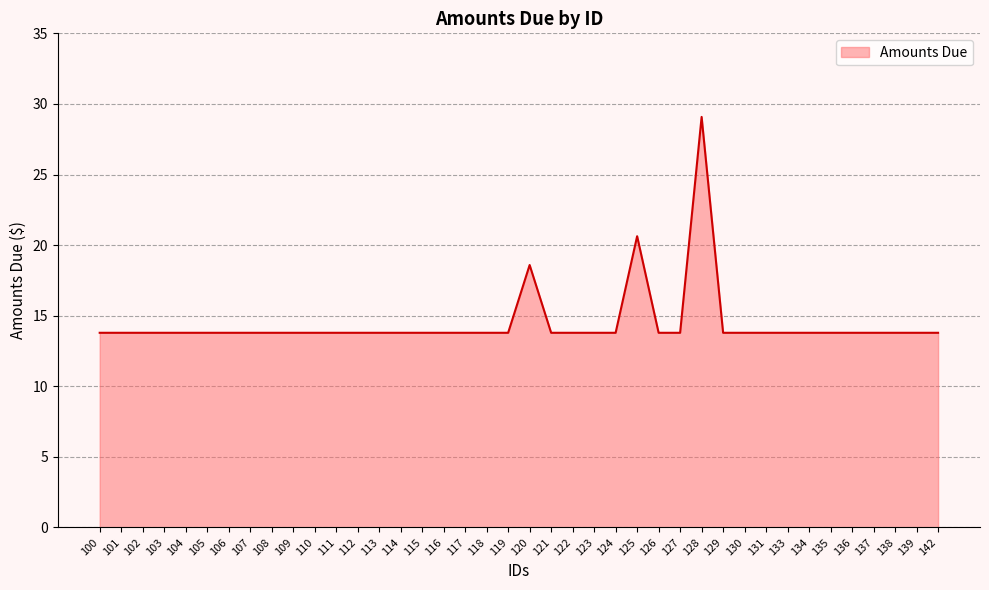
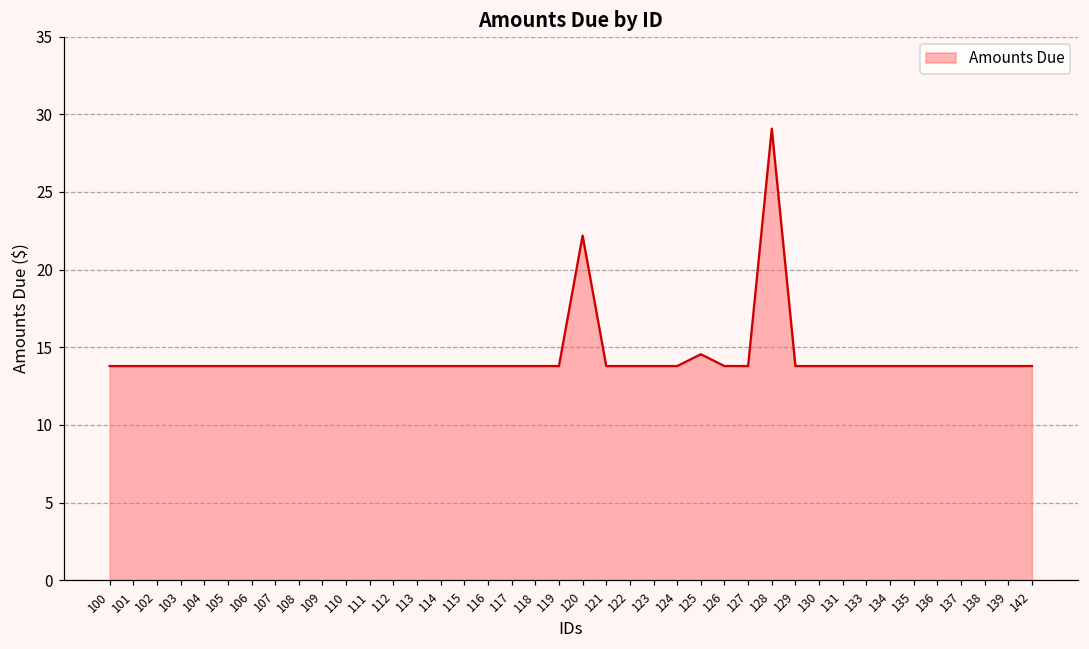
  {
    "100": 13.8,
    "101": 13.8,
    "102": 13.8,
    "103": 13.8,
    "104": 13.8,
    "105": 13.8,
    "106": 13.8,
    "107": 13.8,
    "108": 13.8,
    "109": 13.8,
    "110": 13.8,
    "111": 13.8,
    "112": 13.8,
    "113": 13.8,
    "114": 13.8,
    "115": 13.8,
    "116": 13.8,
    "117": 13.8,
    "118": 13.8,
    "119": 13.8,
-   "120": 18.6,
+   "120": 22.2,
    "121": 13.8,
    "122": 13.8,
    "123": 13.8,
    "124": 13.8,
-   "125": 20.6,
+   "125": 14.6,
    "126": 13.8,
    "127": 13.8,
    "128": 29.1,
    "129": 13.8,
    "130": 13.8,
    "131": 13.8,
    "133": 13.8,
    "134": 13.8,
    "135": 13.8,
    "136": 13.8,
    "137": 13.8,
    "138": 13.8,
    "139": 13.8,
    "142": 13.8
  }
